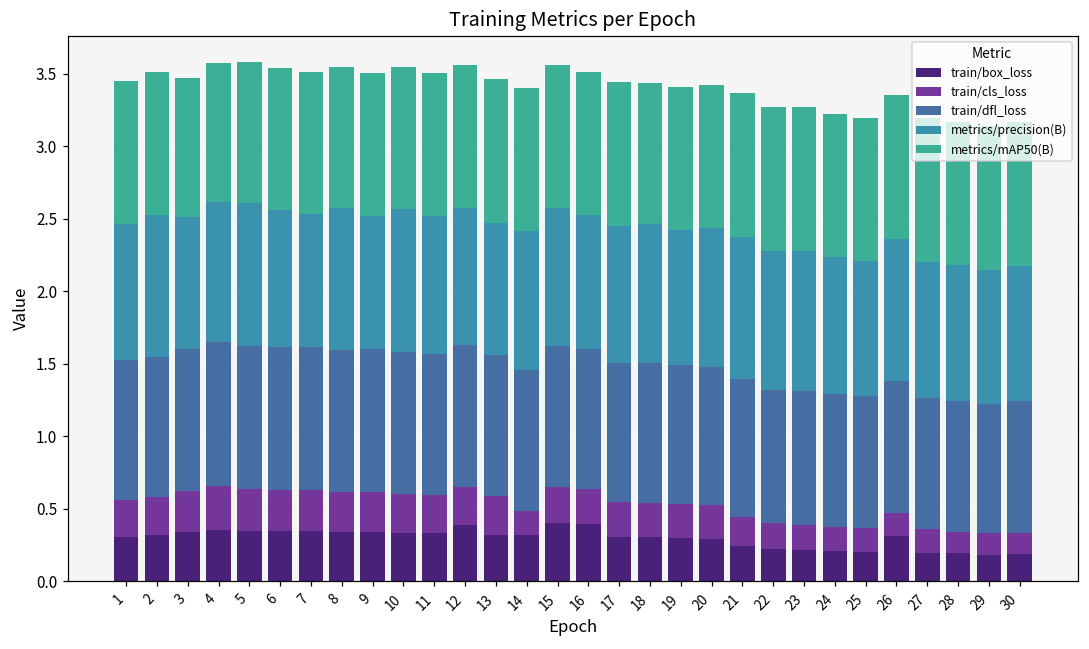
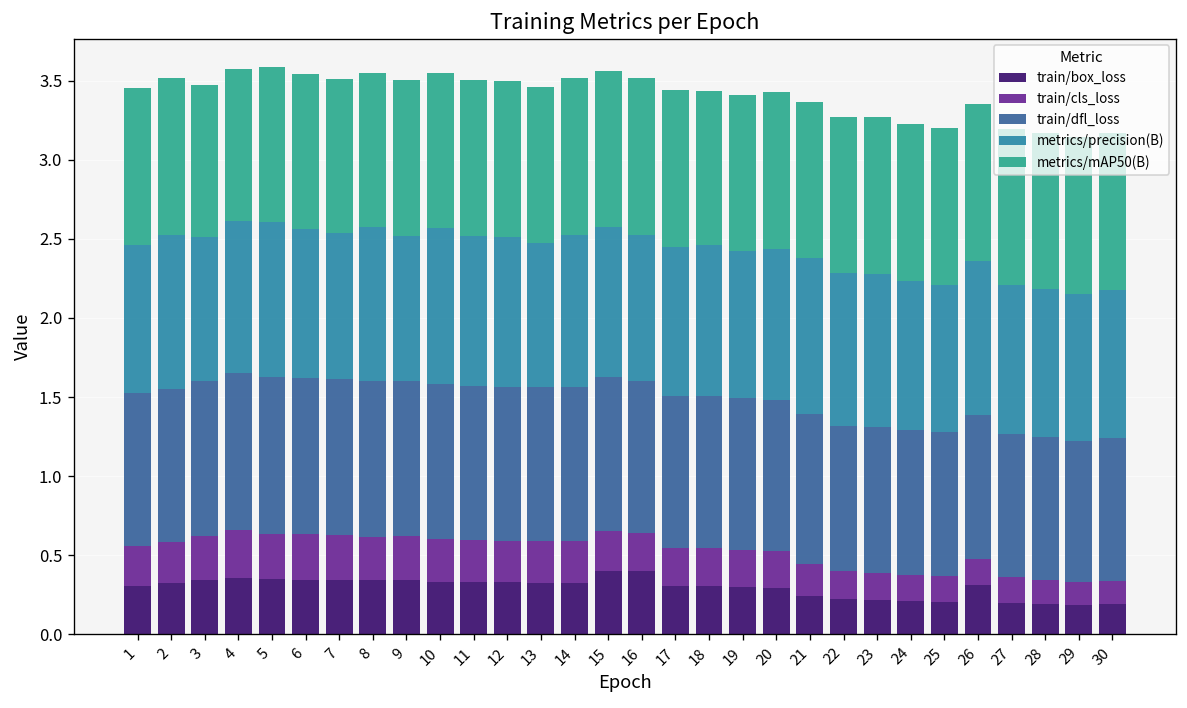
  {
    "train/box_loss": {
      "1": 0.31,
      "2": 0.32,
      "3": 0.34,
      "4": 0.36,
      "5": 0.35,
      "6": 0.35,
      "7": 0.35,
      "8": 0.34,
      "9": 0.34,
      "10": 0.33,
      "11": 0.33,
-     "12": 0.39,
+     "12": 0.33,
      "13": 0.32,
      "14": 0.32,
      "15": 0.40,
      "16": 0.40,
      "17": 0.31,
      "18": 0.30,
      "19": 0.30,
      "20": 0.30,
      "21": 0.24,
      "22": 0.22,
      "23": 0.22,
      "24": 0.21,
      "25": 0.21,
      "26": 0.31,
      "27": 0.20,
      "28": 0.19,
      "29": 0.19,
      "30": 0.19
    },
    "train/cls_loss": {
      "1": 0.25,
      "2": 0.26,
      "3": 0.28,
      "4": 0.30,
      "5": 0.29,
      "6": 0.29,
      "7": 0.28,
      "8": 0.27,
      "9": 0.28,
      "10": 0.27,
      "11": 0.26,
      "12": 0.26,
      "13": 0.27,
-     "14": 0.16,
+     "14": 0.27,
      "15": 0.25,
      "16": 0.24,
      "17": 0.24,
      "18": 0.24,
      "19": 0.23,
      "20": 0.23,
      "21": 0.20,
      "22": 0.18,
      "23": 0.17,
      "24": 0.17,
      "25": 0.16,
      "26": 0.16,
      "27": 0.16,
      "28": 0.15,
      "29": 0.15,
      "30": 0.14
    }
  }
